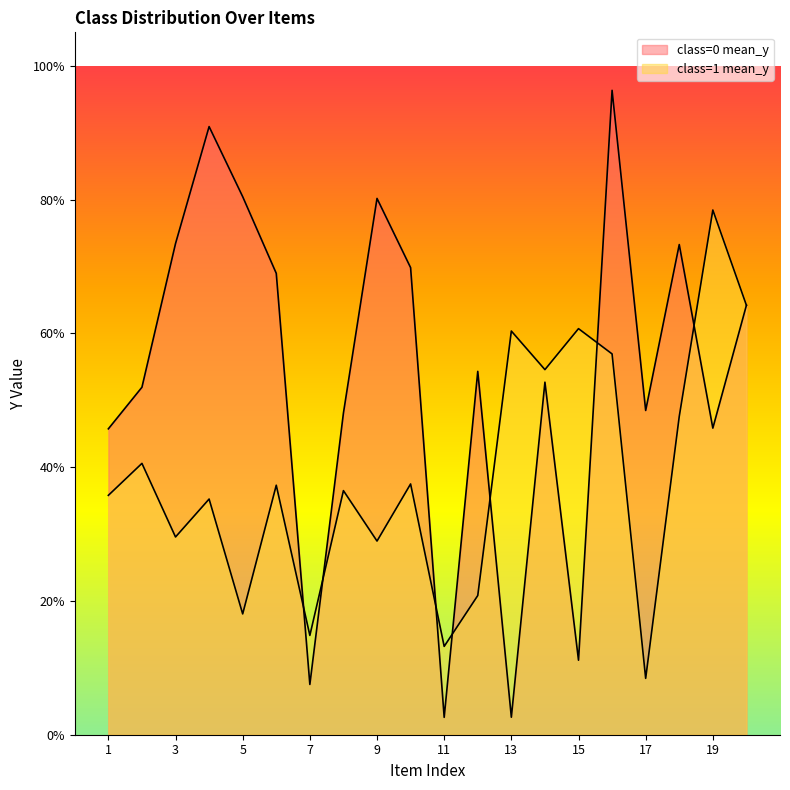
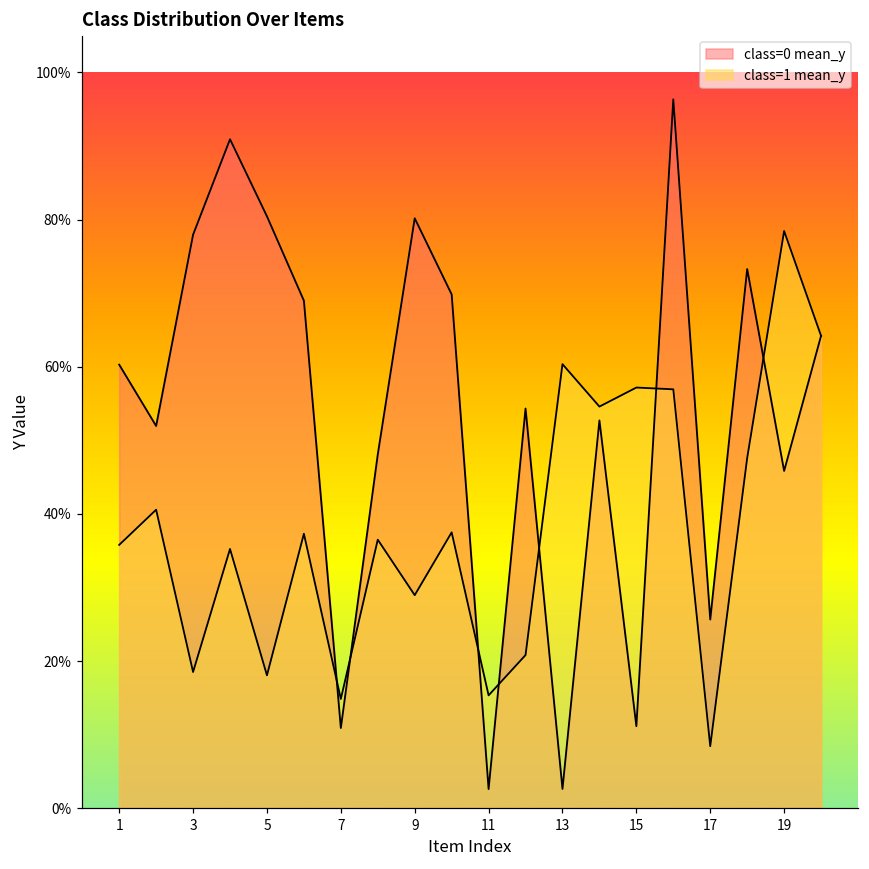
  {
    "class=0 mean_y": {
-     "1": "46%",
-     "3": "73%",
+     "1": "60%",
+     "3": "78%",
      "5": "80%",
-     "7": "8%",
+     "7": "11%",
      "9": "80%",
      "11": "3%",
      "13": "3%",
      "15": "11%",
-     "17": "48%",
+     "17": "26%",
      "19": "46%"
    },
    "class=1 mean_y": {
      "1": "36%",
-     "3": "30%",
+     "3": "19%",
      "5": "18%",
      "7": "15%",
      "9": "29%",
-     "11": "13%",
+     "11": "15%",
      "13": "60%",
-     "15": "61%",
+     "15": "57%",
      "17": "8%",
      "19": "78%"
    }
  }
